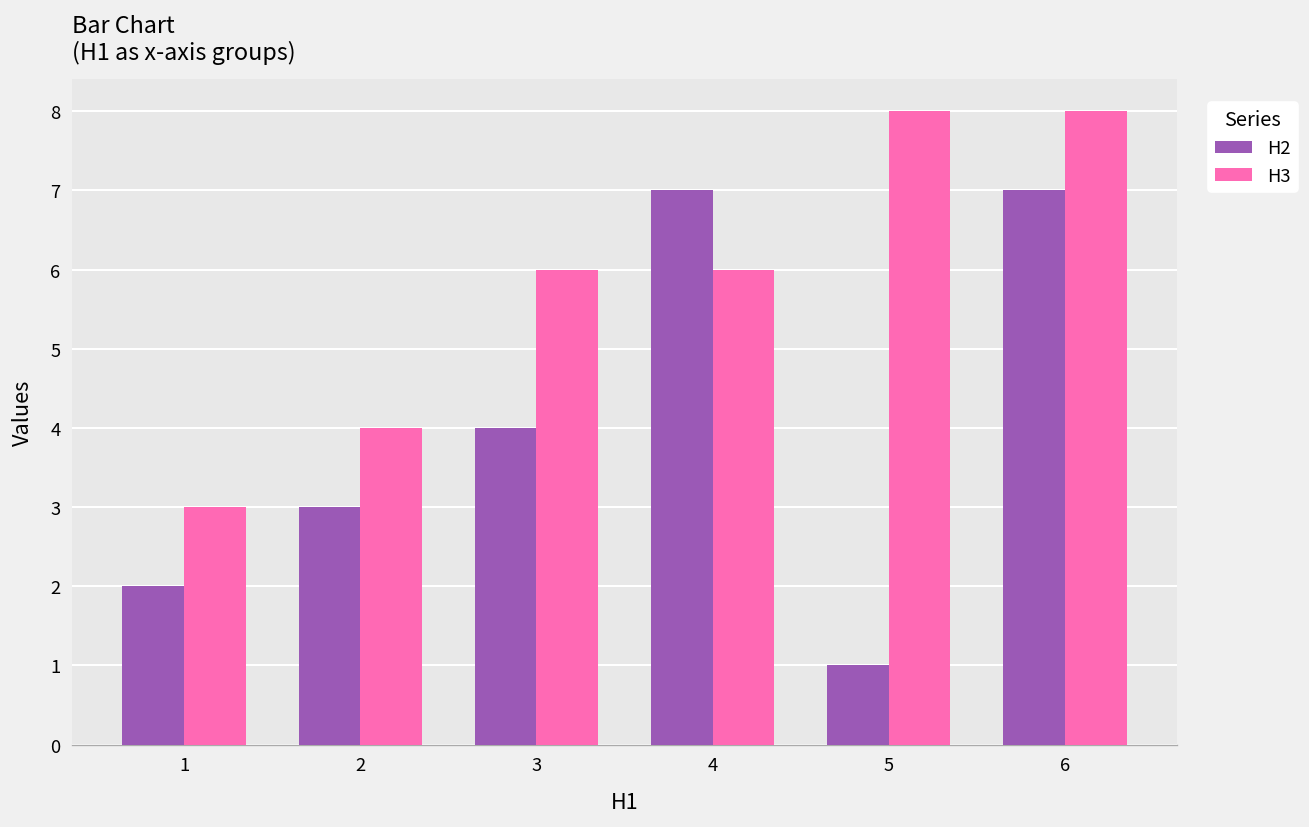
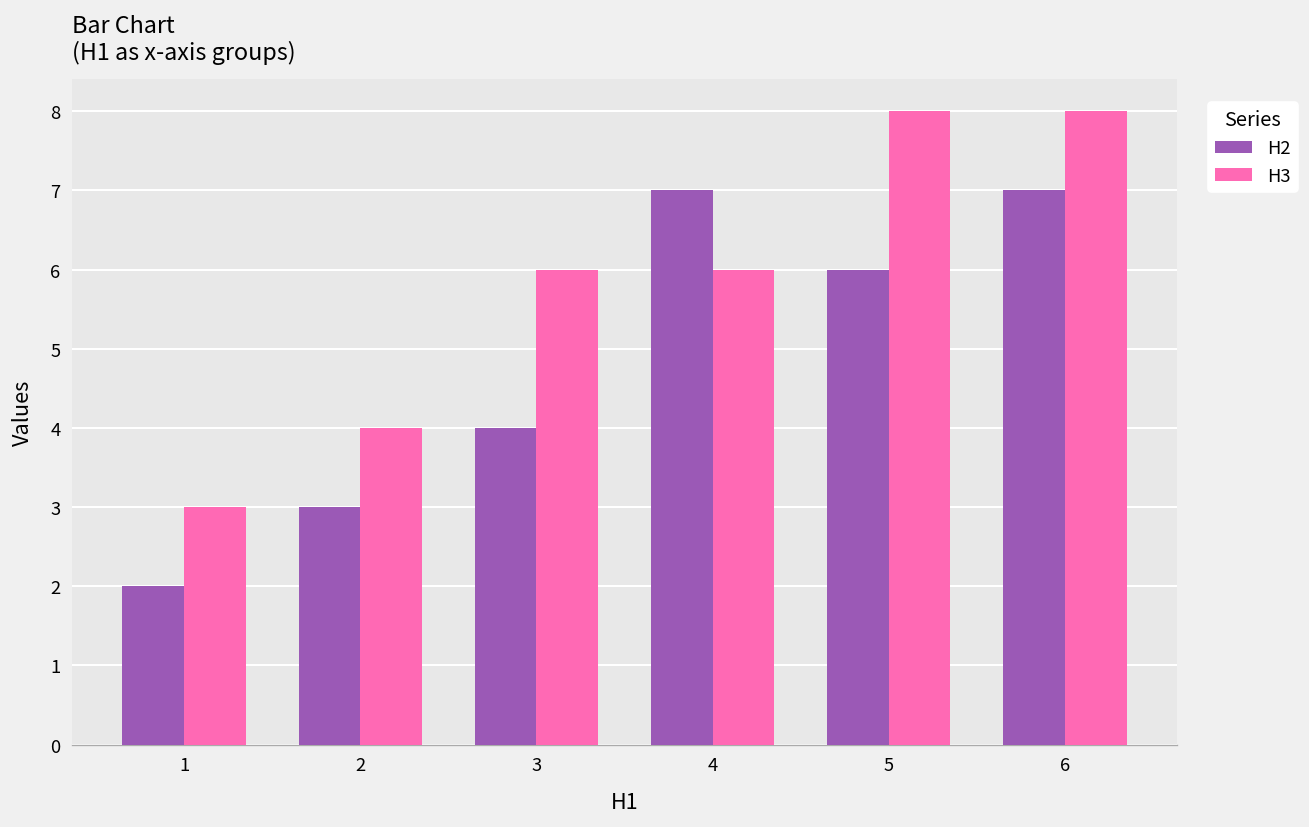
  {
    "H2": {
      "1": 2,
      "2": 3,
      "3": 4,
      "4": 7,
-     "5": 1,
+     "5": 6,
      "6": 7
    },
    "H3": {
      "1": 3,
      "2": 4,
      "3": 6,
      "4": 6,
      "5": 8,
      "6": 8
    }
  }
